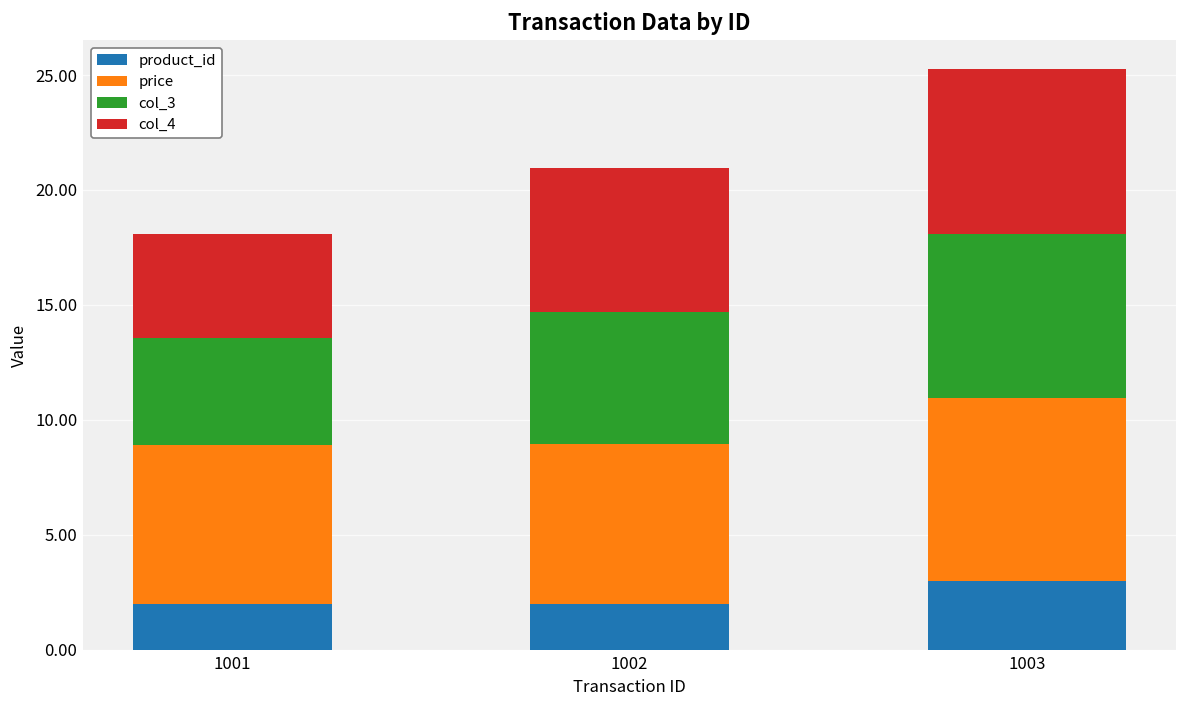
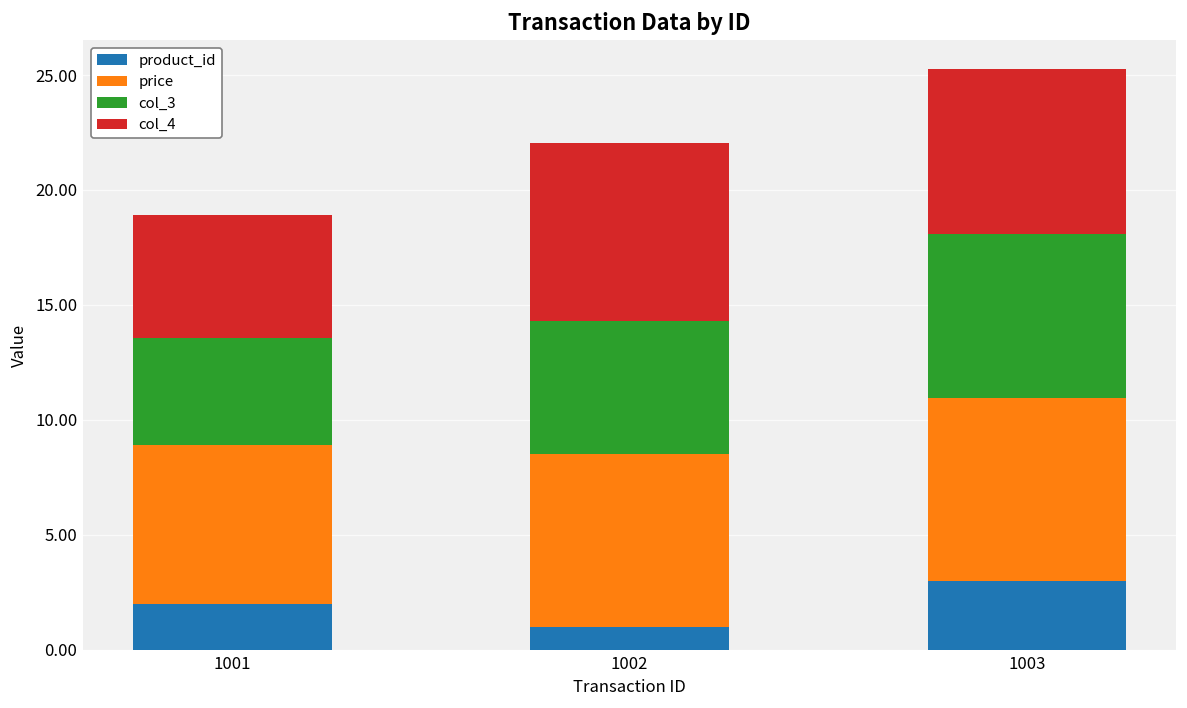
  {
    "product_id": {
      "1001": 2,
-     "1002": 2,
+     "1002": 1,
      "1003": 3
    },
    "price": {
      "1001": 6.9,
-     "1002": 6.9,
+     "1002": 7.5,
      "1003": 7.9
    },
    "col_3": {
      "1001": 4.6,
      "1002": 5.8,
      "1003": 7.2
    },
    "col_4": {
-     "1001": 4.5,
-     "1002": 6.3,
+     "1001": 5.4,
+     "1002": 7.7,
      "1003": 7.2
    }
  }
